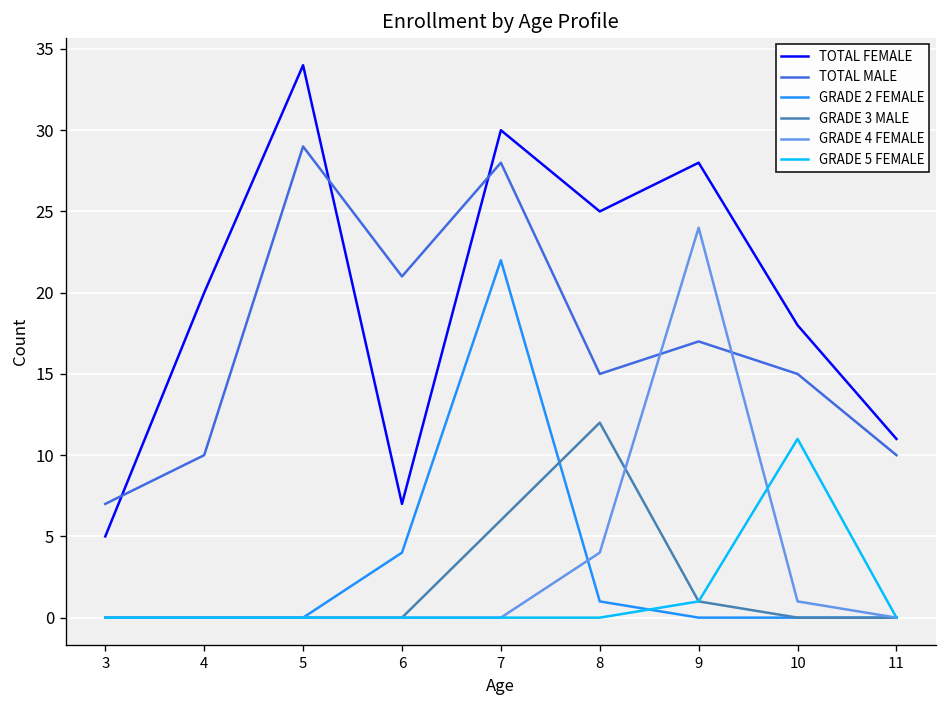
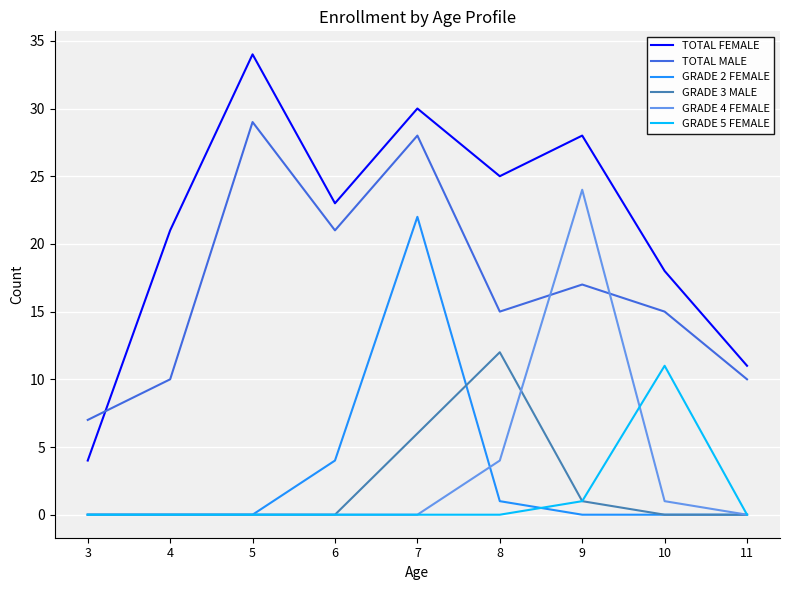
  {
    "TOTAL FEMALE": {
-     "3": 5,
-     "4": 20,
+     "3": 4,
+     "4": 21,
      "5": 34,
-     "6": 7,
+     "6": 23,
      "7": 30,
      "8": 25,
      "9": 28,
      "10": 18,
      "11": 11
    }
  }
